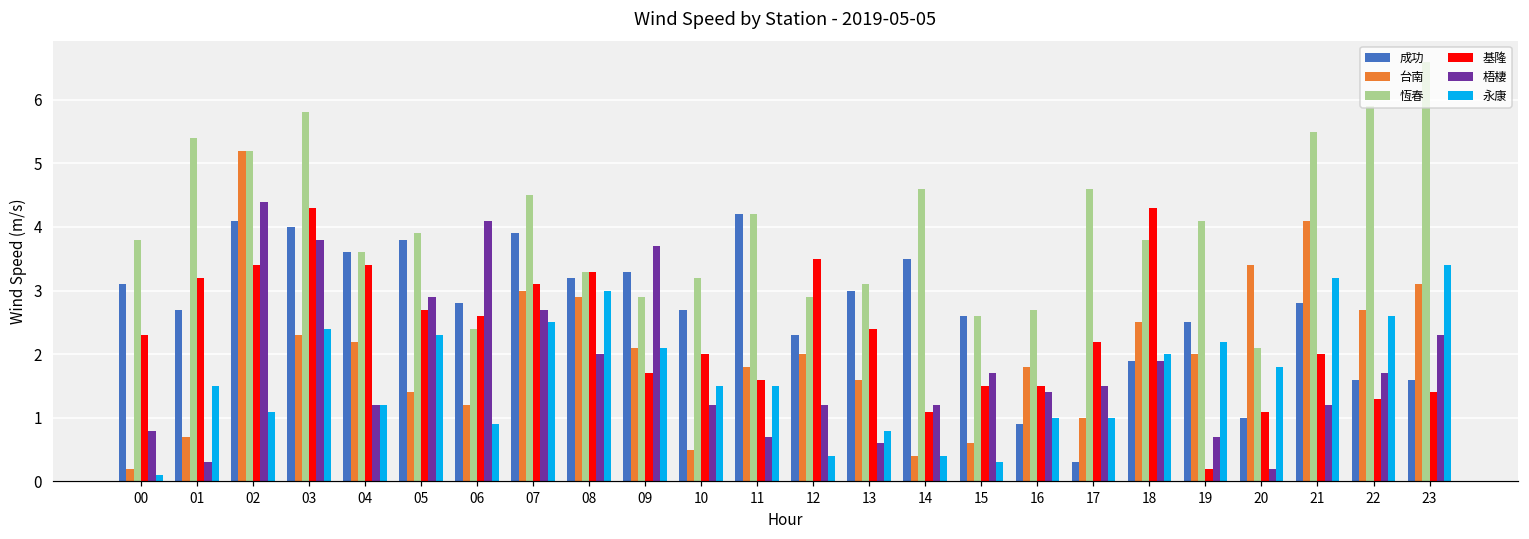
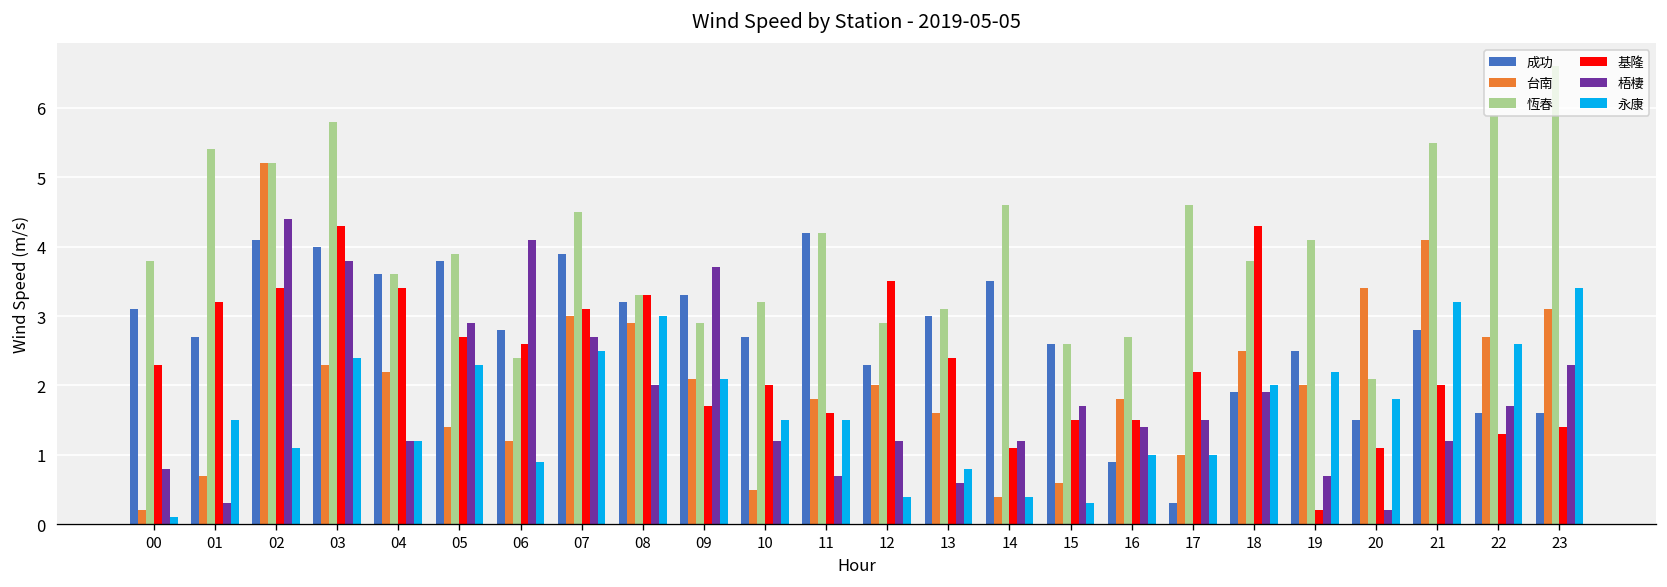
  {
    "成功": {
      "00": 3.1,
      "01": 2.7,
      "02": 4.1,
      "03": 4.0,
      "04": 3.6,
      "05": 3.8,
      "06": 2.8,
      "07": 3.9,
      "08": 3.2,
      "09": 3.3,
      "10": 2.7,
      "11": 4.2,
      "12": 2.3,
      "13": 3.0,
      "14": 3.5,
      "15": 2.6,
      "16": 0.9,
      "17": 0.3,
      "18": 1.9,
      "19": 2.5,
-     "20": 1.0,
+     "20": 1.5,
      "21": 2.8,
      "22": 1.6,
      "23": 1.6
    },
    "台南": {
      "00": 0.2,
      "01": 0.7,
      "02": 5.2,
      "03": 2.3,
      "04": 2.2,
      "05": 1.4,
      "06": 1.2,
      "07": 3.0,
      "08": 2.9,
      "09": 2.1,
      "10": 0.5,
      "11": 1.8,
      "12": 2.0,
      "13": 1.6,
      "14": 0.4,
      "15": 0.6,
      "16": 1.8,
      "17": 1.0,
      "18": 2.5,
      "19": 2.0,
      "20": 3.4,
      "21": 4.1,
      "22": 2.7,
      "23": 3.1
    },
    "恆春": {
      "00": 3.8,
      "01": 5.4,
      "02": 5.2,
      "03": 5.8,
      "04": 3.6,
      "05": 3.9,
      "06": 2.4,
      "07": 4.5,
      "08": 3.3,
      "09": 2.9,
      "10": 3.2,
      "11": 4.2,
      "12": 2.9,
      "13": 3.1,
      "14": 4.6,
      "15": 2.6,
      "16": 2.7,
      "17": 4.6,
      "18": 3.8,
      "19": 4.1,
      "20": 2.1,
      "21": 5.5,
      "22": 5.9
    },
    "基隆": {
      "00": 2.3,
      "01": 3.2,
      "02": 3.4,
      "03": 4.3,
      "04": 3.4,
      "05": 2.7,
      "06": 2.6,
      "07": 3.1,
      "08": 3.3,
      "09": 1.7,
      "10": 2.0,
      "11": 1.6,
      "12": 3.5,
      "13": 2.4,
      "14": 1.1,
      "15": 1.5,
      "16": 1.5,
      "17": 2.2,
      "18": 4.3,
      "19": 0.2,
      "20": 1.1,
      "21": 2.0,
      "22": 1.3,
      "23": 1.4
    },
    "梧棲": {
      "00": 0.8,
      "01": 0.3,
      "02": 4.4,
      "03": 3.8,
      "04": 1.2,
      "05": 2.9,
      "06": 4.1,
      "07": 2.7,
      "08": 2.0,
      "09": 3.7,
      "10": 1.2,
      "11": 0.7,
      "12": 1.2,
      "13": 0.6,
      "14": 1.2,
      "15": 1.7,
      "16": 1.4,
      "17": 1.5,
      "18": 1.9,
      "19": 0.7,
      "20": 0.2,
      "21": 1.2,
      "22": 1.7,
      "23": 2.3
    },
    "永康": {
      "00": 0.1,
      "01": 1.5,
      "02": 1.1,
      "03": 2.4,
      "04": 1.2,
      "05": 2.3,
      "06": 0.9,
      "07": 2.5,
      "08": 3.0,
      "09": 2.1,
      "10": 1.5,
      "11": 1.5,
      "12": 0.4,
      "13": 0.8,
      "14": 0.4,
      "15": 0.3,
      "16": 1.0,
      "17": 1.0,
      "18": 2.0,
      "19": 2.2,
      "20": 1.8,
      "21": 3.2,
      "22": 2.6,
      "23": 3.4
    }
  }
